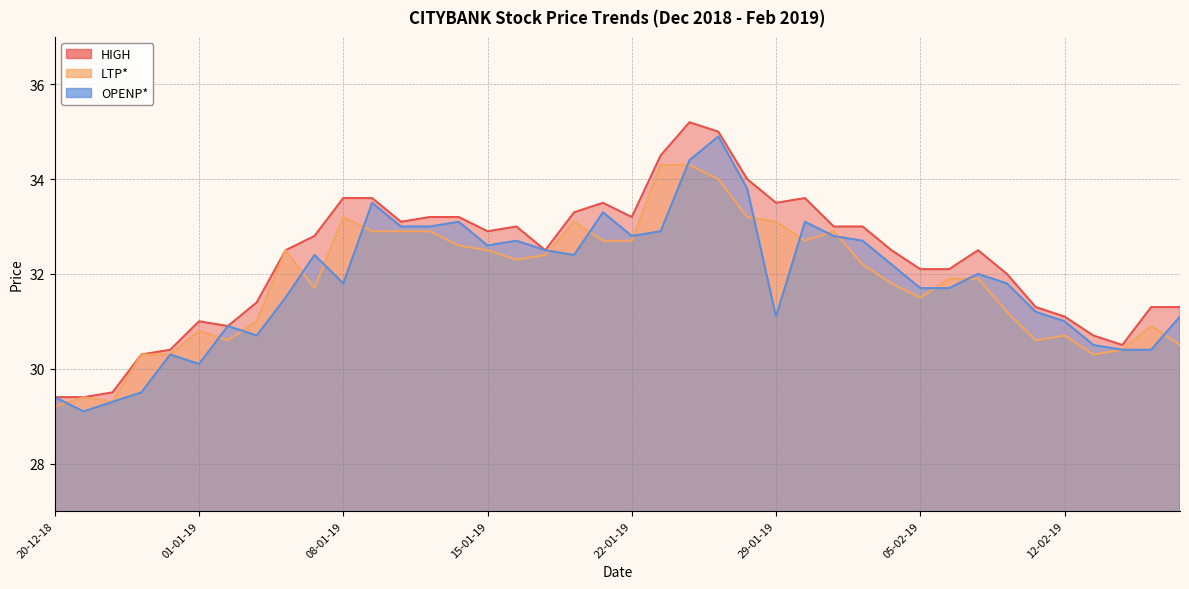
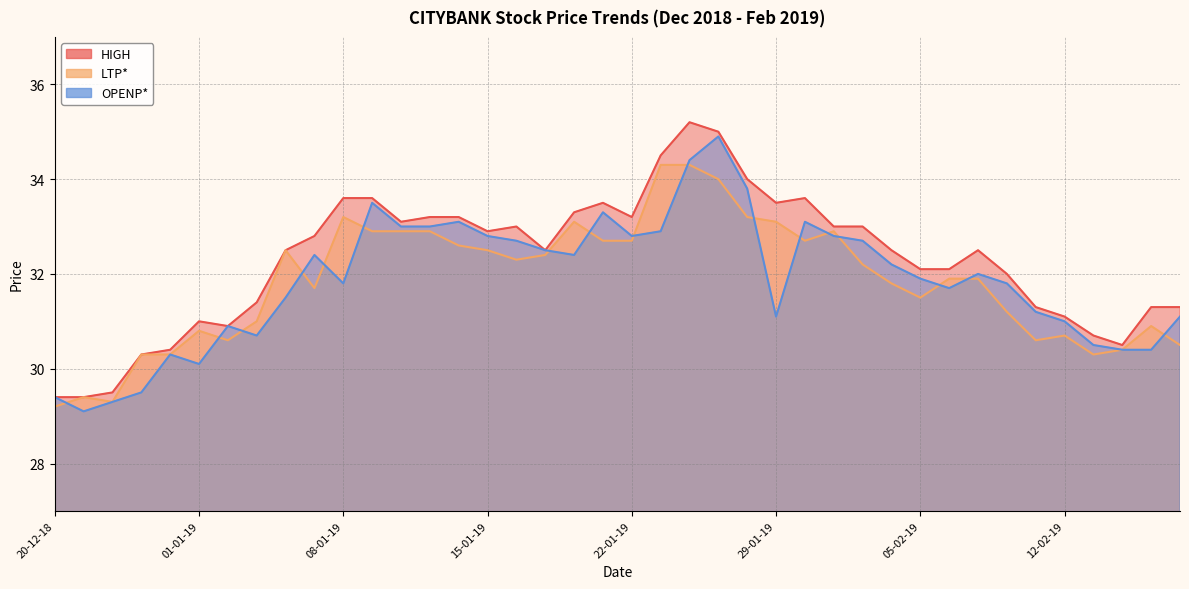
  {
    "OPENP*": {
      "01-01-19": 30.1,
      "08-01-19": 31.8,
-     "15-01-19": 32.6,
+     "15-01-19": 32.8,
      "22-01-19": 32.8,
      "29-01-19": 31.1,
-     "05-02-19": 31.7,
+     "05-02-19": 31.9,
      "12-02-19": 31.0
    }
  }
